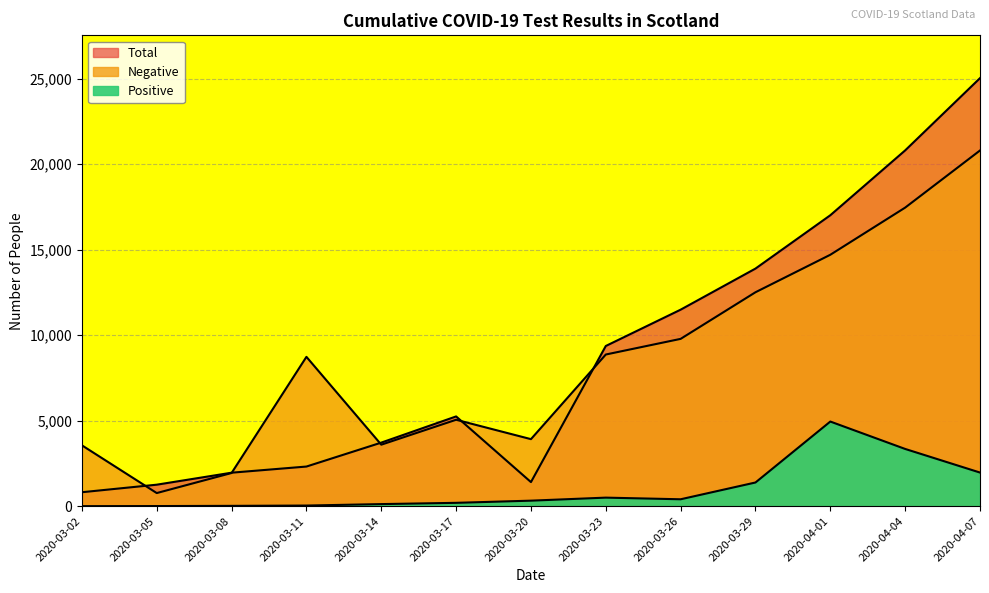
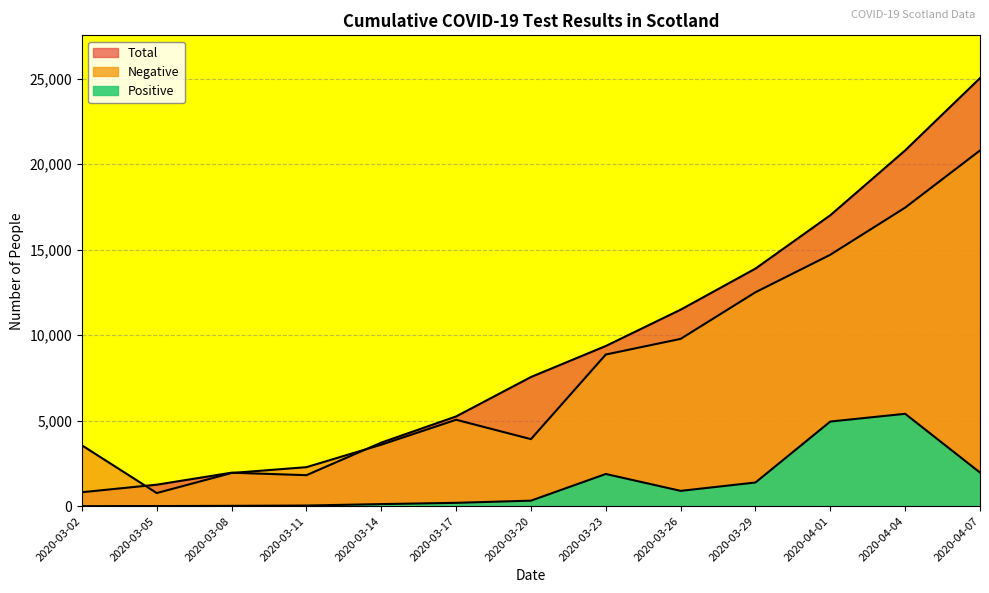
  {
    "Total": {
      "2020-03-02": "800",
      "2020-03-05": "1,300",
-     "2020-03-11": "2,300",
+     "2020-03-11": "1,800",
      "2020-03-17": "5,200",
-     "2020-03-20": "1,400",
+     "2020-03-20": "7,600",
      "2020-03-23": "9,400",
      "2020-03-26": "11,500",
      "2020-03-29": "13,900",
      "2020-04-01": "17,000",
      "2020-04-04": "20,800",
      "2020-04-07": "25,000"
    },
    "Negative": {
      "2020-03-02": "3,600",
      "2020-03-05": "800",
-     "2020-03-11": "8,700",
+     "2020-03-11": "2,300",
      "2020-03-17": "5,100",
      "2020-03-20": "3,900",
      "2020-03-23": "8,900",
      "2020-03-26": "9,800",
      "2020-03-29": "12,500",
      "2020-04-01": "14,700",
      "2020-04-04": "17,500",
      "2020-04-07": "20,800"
    },
    "Positive": {
      "2020-03-02": "0",
      "2020-03-05": "0",
      "2020-03-08": "0",
      "2020-03-11": "0",
      "2020-03-14": "100",
      "2020-03-17": "200",
      "2020-03-20": "300",
-     "2020-03-23": "500",
-     "2020-03-26": "400",
+     "2020-03-23": "1,900",
+     "2020-03-26": "900",
      "2020-03-29": "1,400",
      "2020-04-01": "4,900",
-     "2020-04-04": "3,300",
+     "2020-04-04": "5,400",
      "2020-04-07": "2,000"
    }
  }
